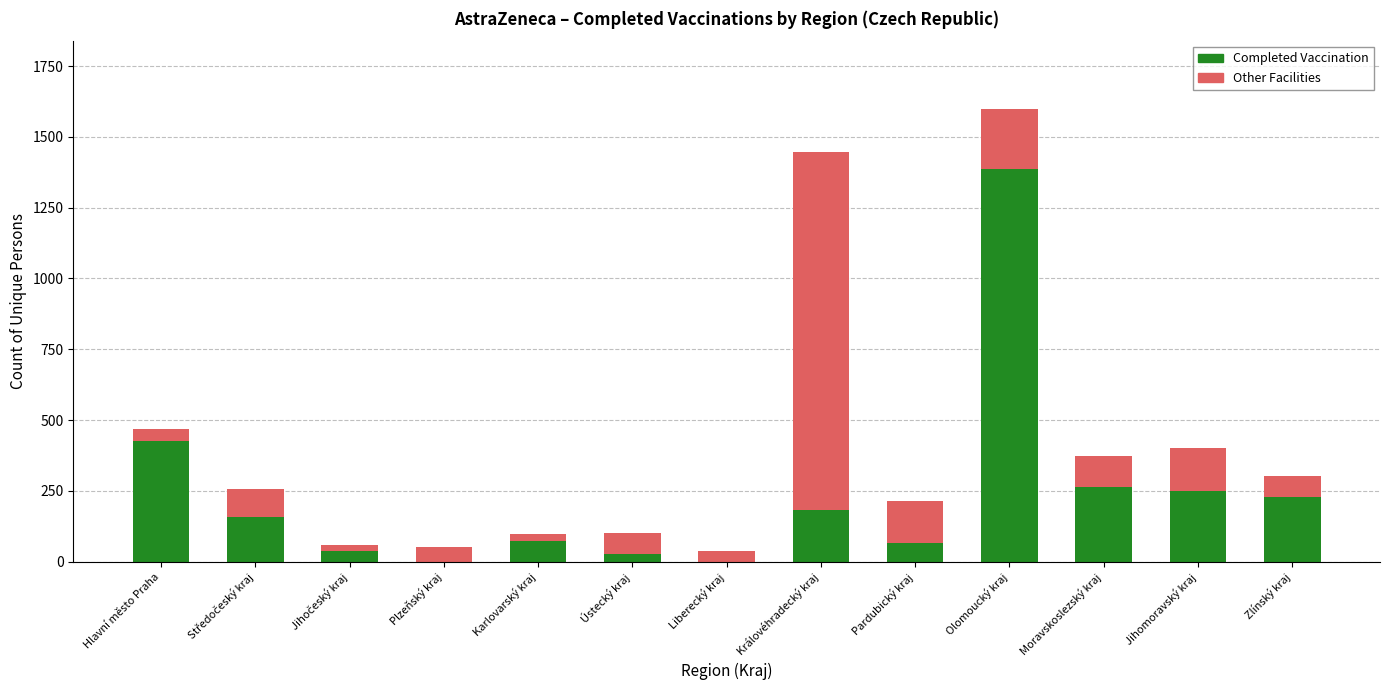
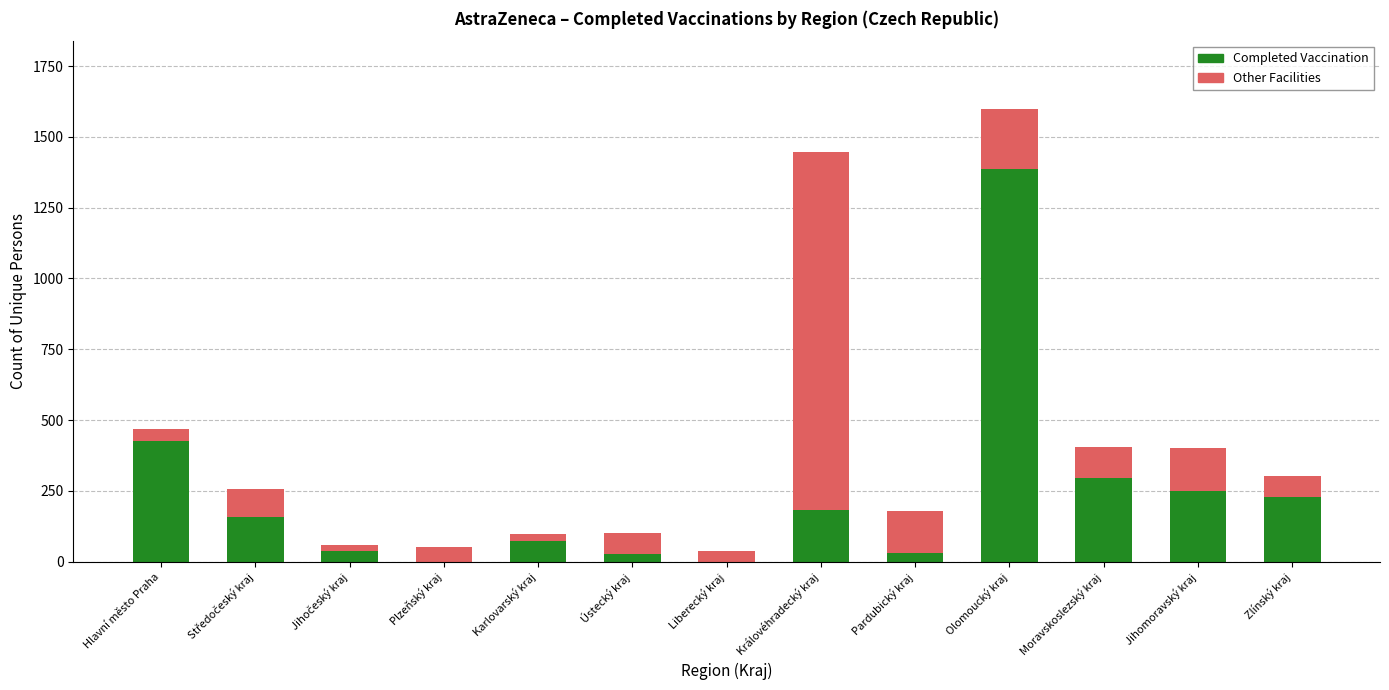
  {
    "Completed Vaccination": {
      "Hlavní město Praha": 430,
      "Středočeský kraj": 160,
      "Jihočeský kraj": 40,
      "Plzeňský kraj": 0,
      "Karlovarský kraj": 70,
      "Ústecký kraj": 30,
      "Liberecký kraj": 0,
      "Královéhradecký kraj": 180,
-     "Pardubický kraj": 70,
+     "Pardubický kraj": 30,
      "Olomoucký kraj": 1390,
-     "Moravskoslezský kraj": 260,
+     "Moravskoslezský kraj": 290,
      "Jihomoravský kraj": 250,
      "Zlínský kraj": 230
    },
    "Other Facilities": {
      "Hlavní město Praha": 40,
      "Středočeský kraj": 100,
      "Jihočeský kraj": 20,
      "Plzeňský kraj": 50,
      "Karlovarský kraj": 30,
      "Ústecký kraj": 80,
      "Liberecký kraj": 40,
      "Královéhradecký kraj": 1260,
      "Pardubický kraj": 150,
      "Olomoucký kraj": 210,
      "Moravskoslezský kraj": 110,
      "Jihomoravský kraj": 160,
      "Zlínský kraj": 80
    }
  }
